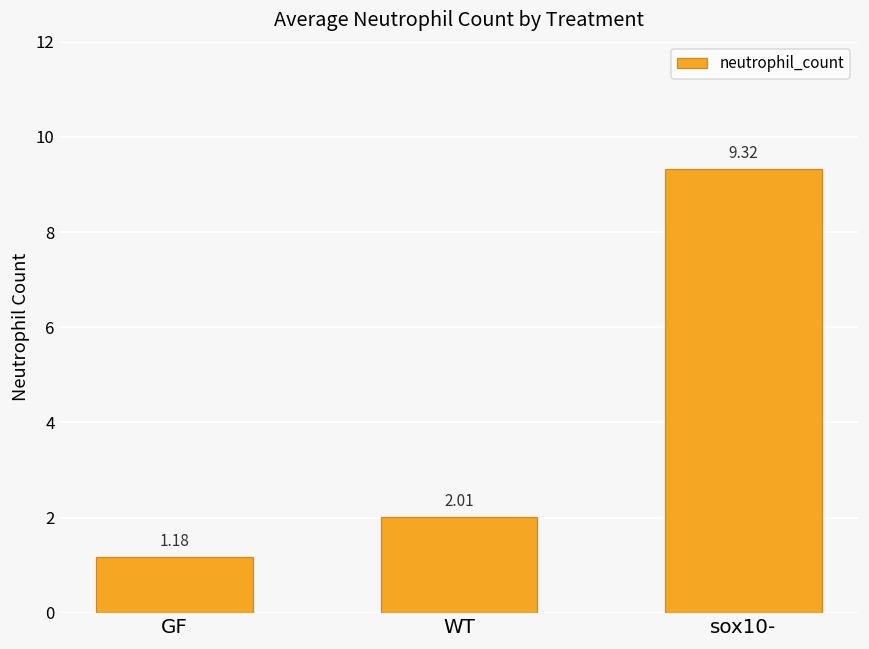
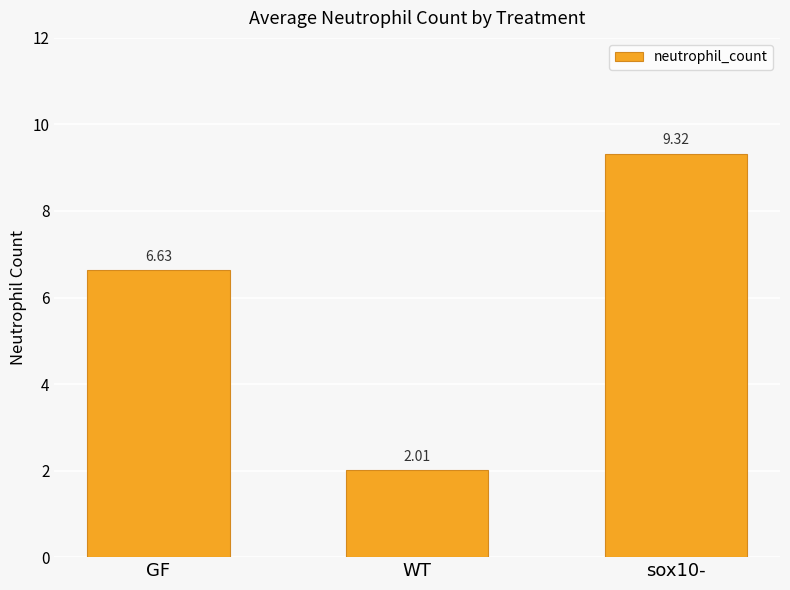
  {
-   "GF": 1.18,
+   "GF": 6.63,
    "WT": 2.01,
    "sox10-": 9.32
  }
